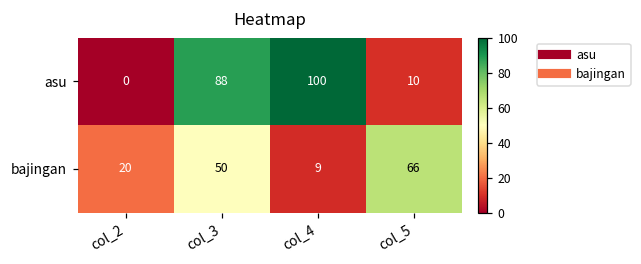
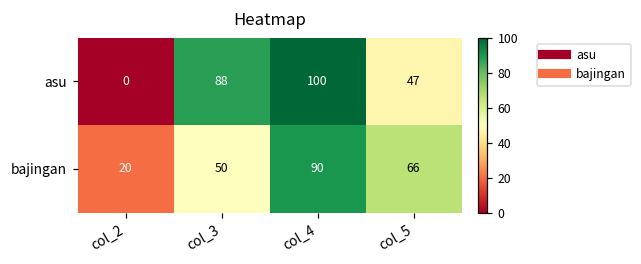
  {
    "asu": {
      "col_2": 0,
      "col_3": 88,
      "col_4": 100,
-     "col_5": 10
+     "col_5": 47
    },
    "bajingan": {
      "col_2": 20,
      "col_3": 50,
-     "col_4": 9,
+     "col_4": 90,
      "col_5": 66
    }
  }
